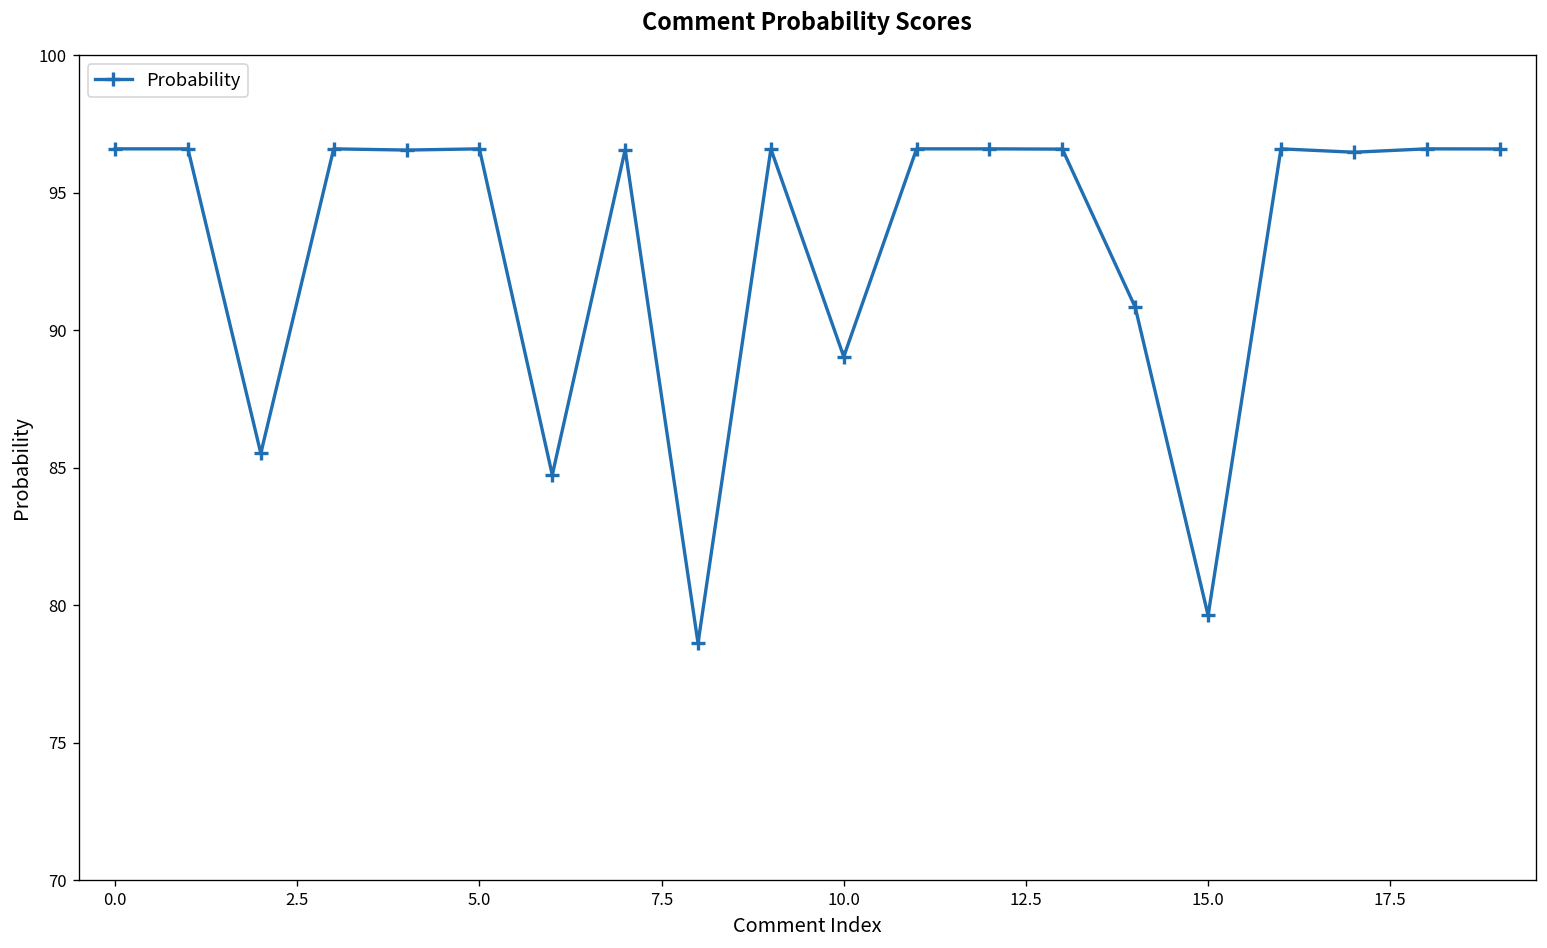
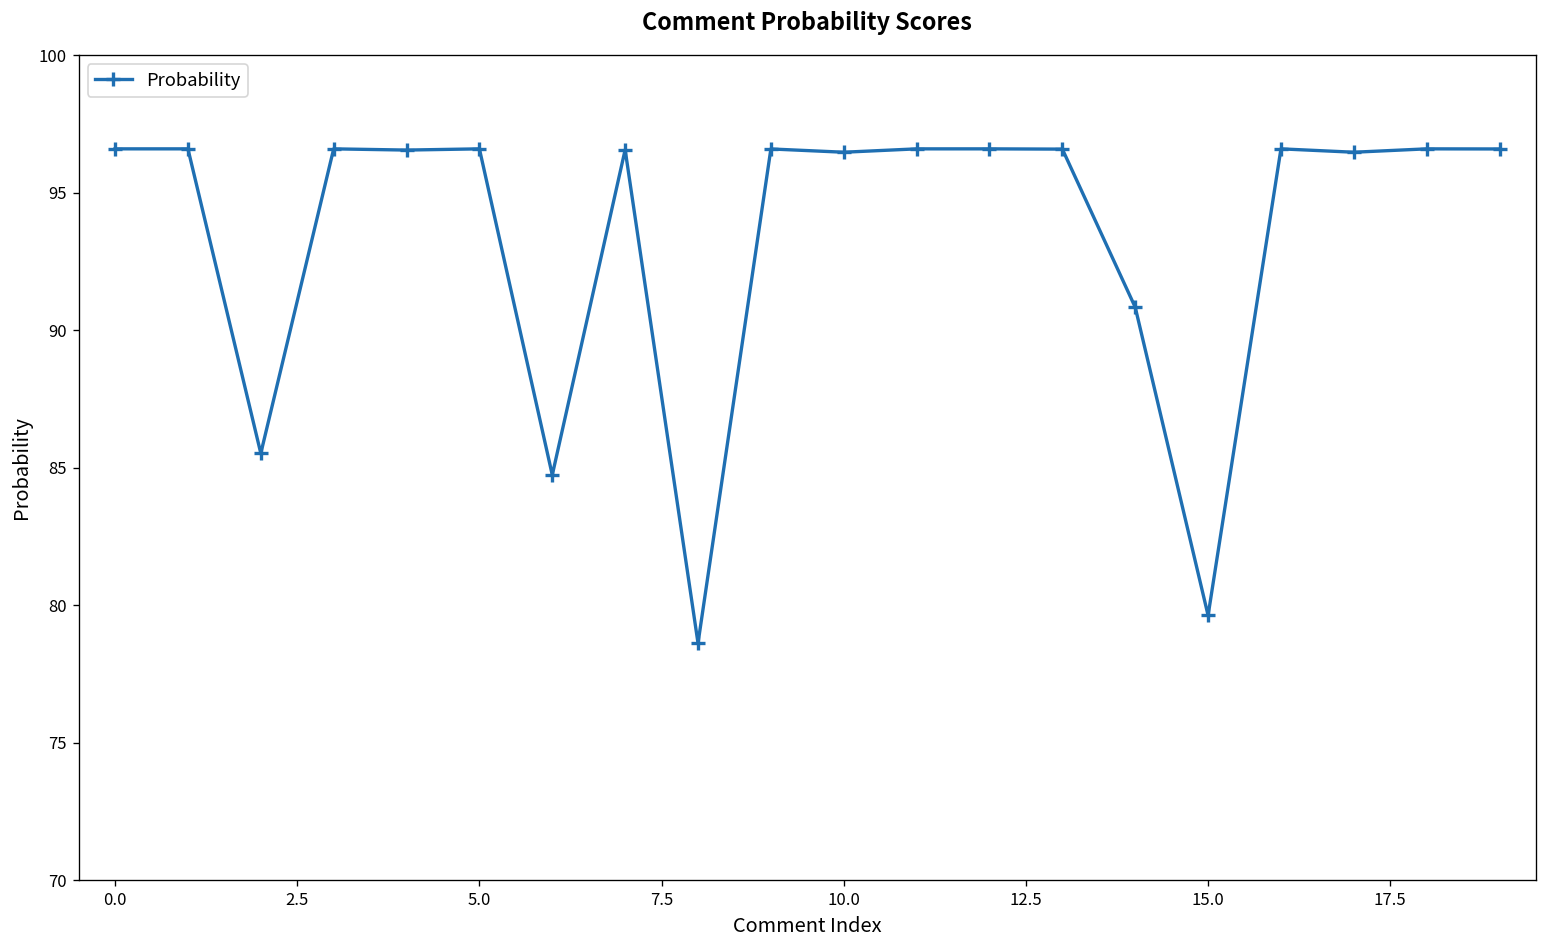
  {
    "0.0": 96.6,
    "5.0": 96.6,
-   "10.0": 89.0,
+   "10.0": 96.5,
    "15.0": 79.6
  }
